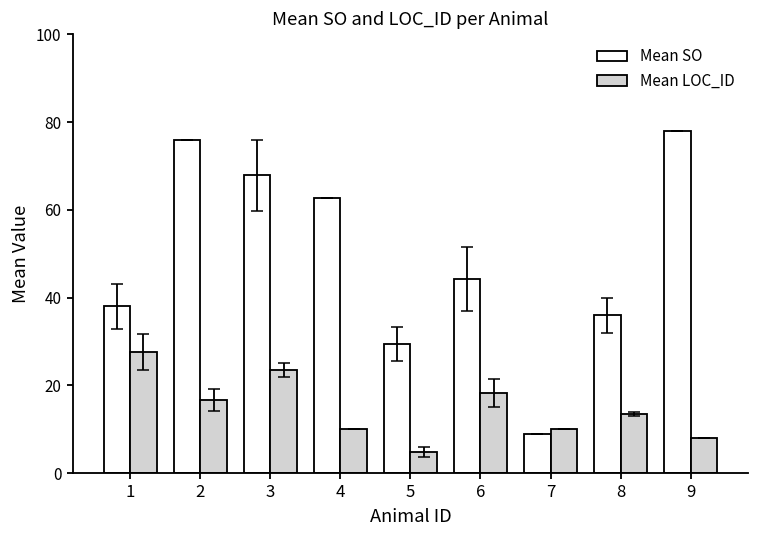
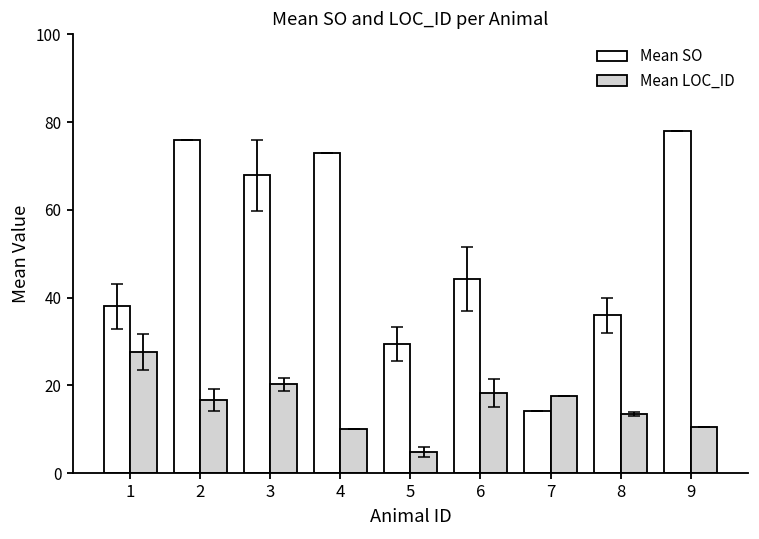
  {
    "Mean SO": {
      "1": 38,
      "2": 76,
      "3": 68,
-     "4": 63,
+     "4": 73,
      "5": 29,
      "6": 44,
-     "7": 9,
+     "7": 14,
      "8": 36,
      "9": 78
    },
    "Mean LOC_ID": {
      "1": 28,
      "2": 17,
-     "3": 24,
+     "3": 20,
      "4": 10,
      "5": 5,
      "6": 18,
-     "7": 10,
+     "7": 18,
      "8": 14,
-     "9": 8
+     "9": 11
    }
  }
